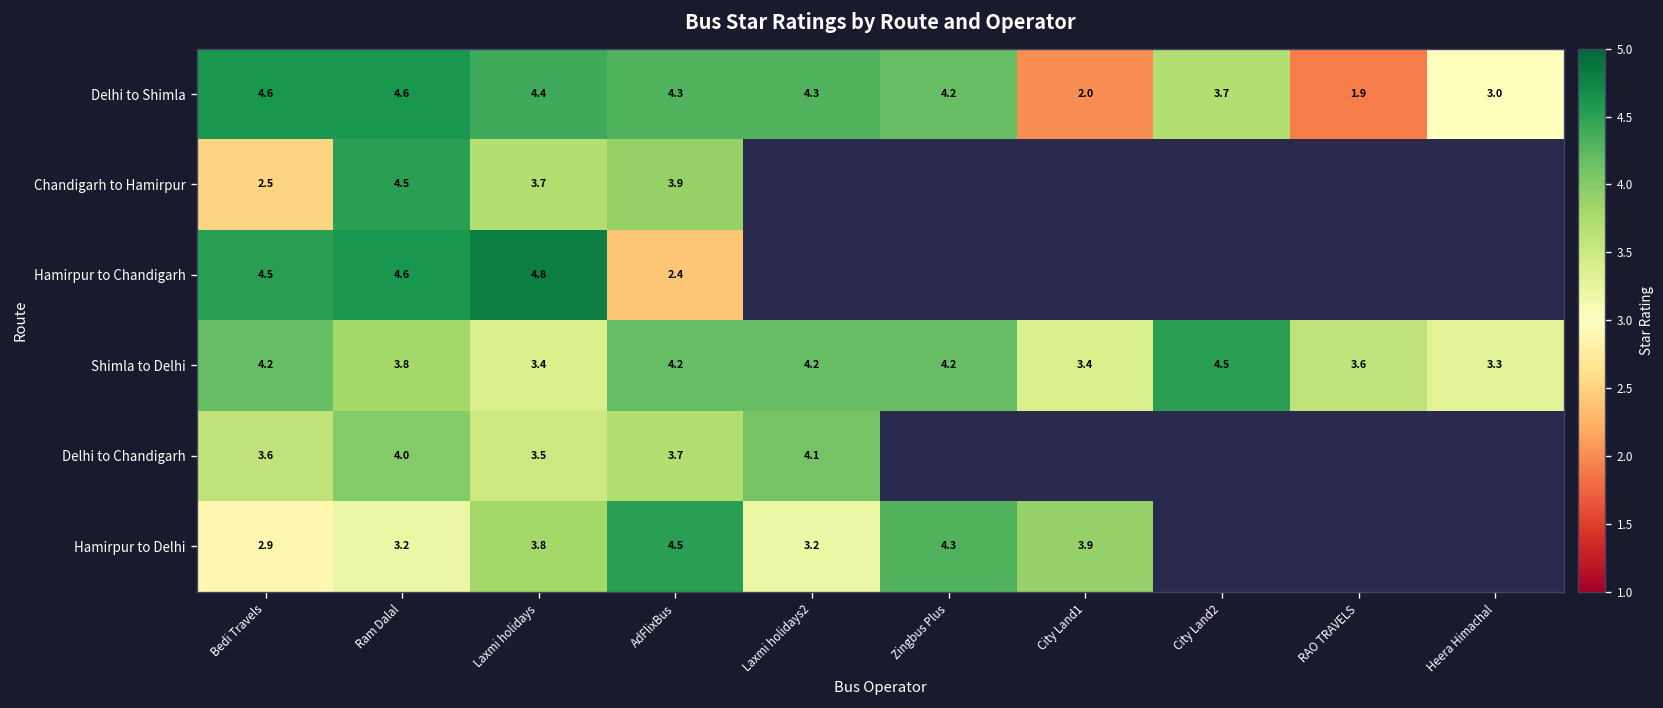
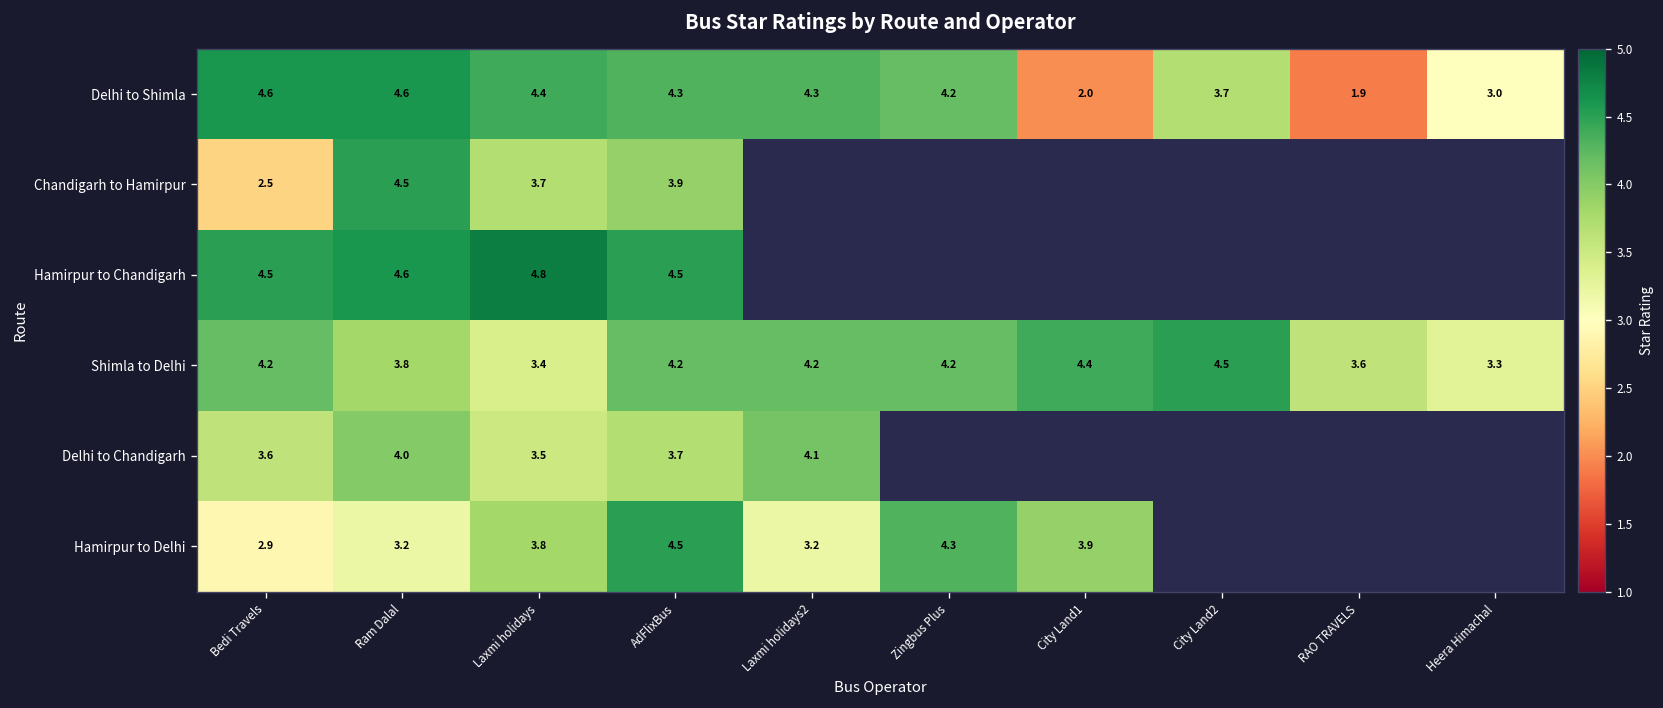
  {
    "Delhi to Shimla": {
      "Bedi Travels": 4.6,
      "Ram Dalal": 4.6,
      "Laxmi holidays": 4.4,
      "AdFlixBus": 4.3,
      "Laxmi holidays2": 4.3,
      "Zingbus Plus": 4.2,
      "City Land1": 2.0,
      "City Land2": 3.7,
      "RAO TRAVELS": 1.9,
      "Heera Himachal": 3.0
    },
    "Chandigarh to Hamirpur": {
      "Bedi Travels": 2.5,
      "Ram Dalal": 4.5,
      "Laxmi holidays": 3.7,
      "AdFlixBus": 3.9
    },
    "Hamirpur to Chandigarh": {
      "Bedi Travels": 4.5,
      "Ram Dalal": 4.6,
      "Laxmi holidays": 4.8,
-     "AdFlixBus": 2.4
+     "AdFlixBus": 4.5
    },
    "Shimla to Delhi": {
      "Bedi Travels": 4.2,
      "Ram Dalal": 3.8,
      "Laxmi holidays": 3.4,
      "AdFlixBus": 4.2,
      "Laxmi holidays2": 4.2,
      "Zingbus Plus": 4.2,
-     "City Land1": 3.4,
+     "City Land1": 4.4,
      "City Land2": 4.5,
      "RAO TRAVELS": 3.6,
      "Heera Himachal": 3.3
    },
    "Delhi to Chandigarh": {
      "Bedi Travels": 3.6,
      "Ram Dalal": 4.0,
      "Laxmi holidays": 3.5,
      "AdFlixBus": 3.7,
      "Laxmi holidays2": 4.1
    },
    "Hamirpur to Delhi": {
      "Bedi Travels": 2.9,
      "Ram Dalal": 3.2,
      "Laxmi holidays": 3.8,
      "AdFlixBus": 4.5,
      "Laxmi holidays2": 3.2,
      "Zingbus Plus": 4.3,
      "City Land1": 3.9
    }
  }
